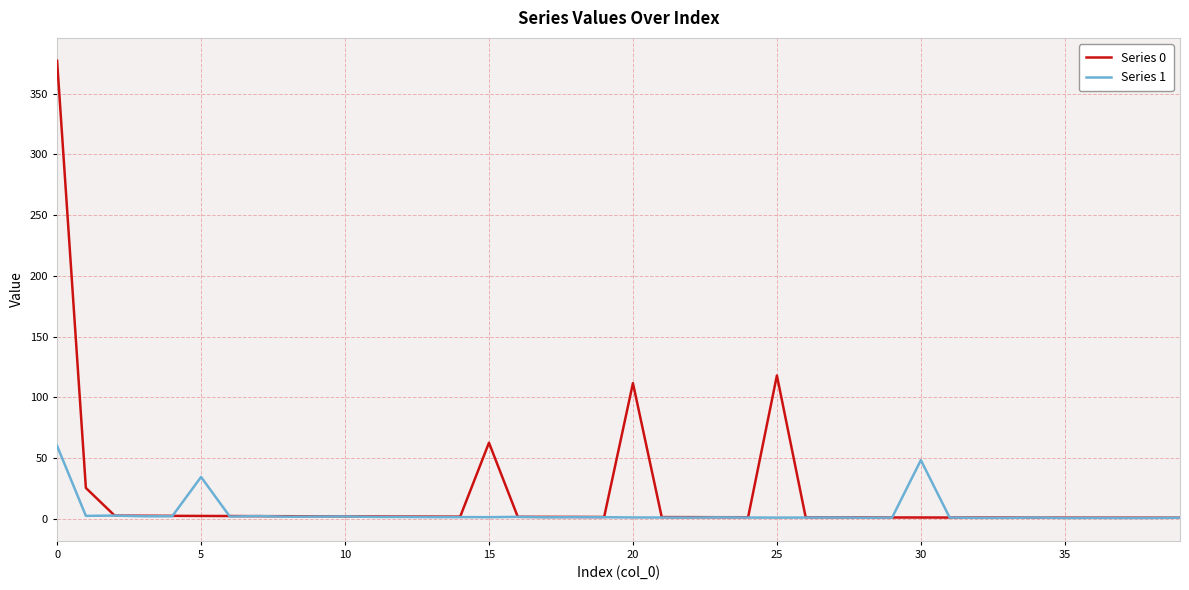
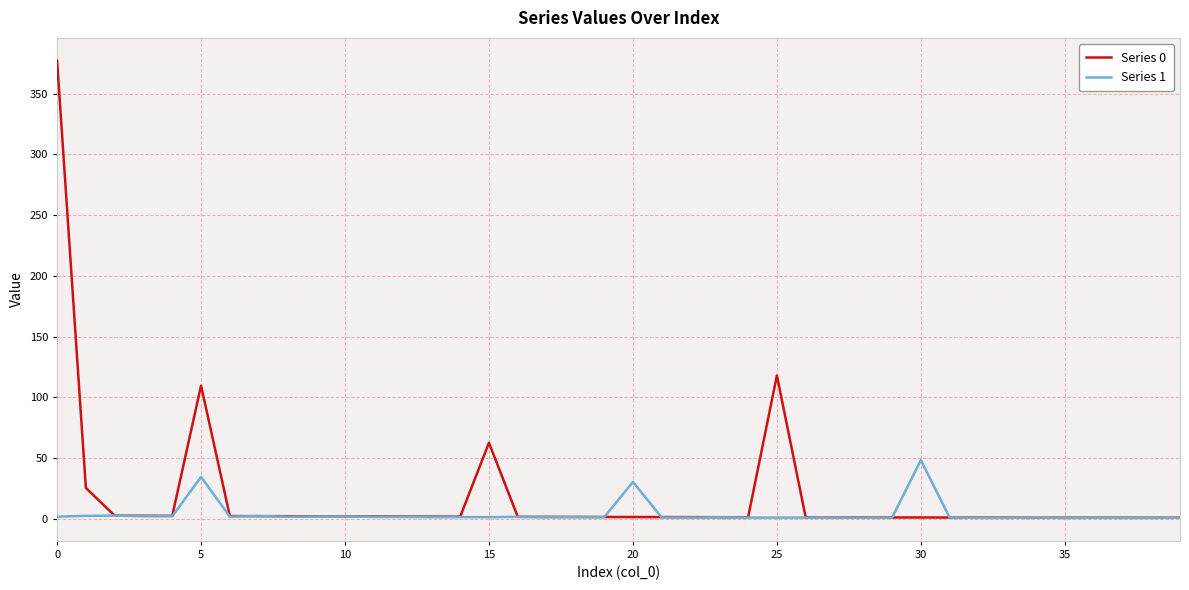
  {
    "Series 0": {
      "0": 377,
-     "5": 2,
+     "5": 110,
      "15": 63,
-     "20": 112,
+     "20": 1,
      "25": 118,
      "30": 1
    },
    "Series 1": {
-     "0": 60,
+     "0": 2,
      "5": 34,
      "15": 1,
-     "20": 1,
+     "20": 30,
      "25": 1,
      "30": 48
    }
  }
